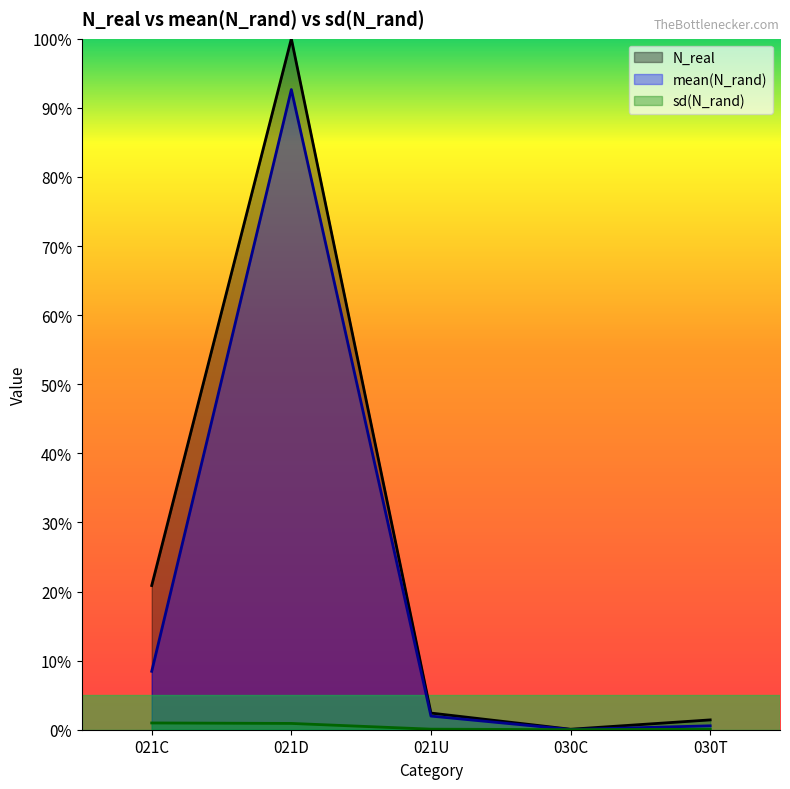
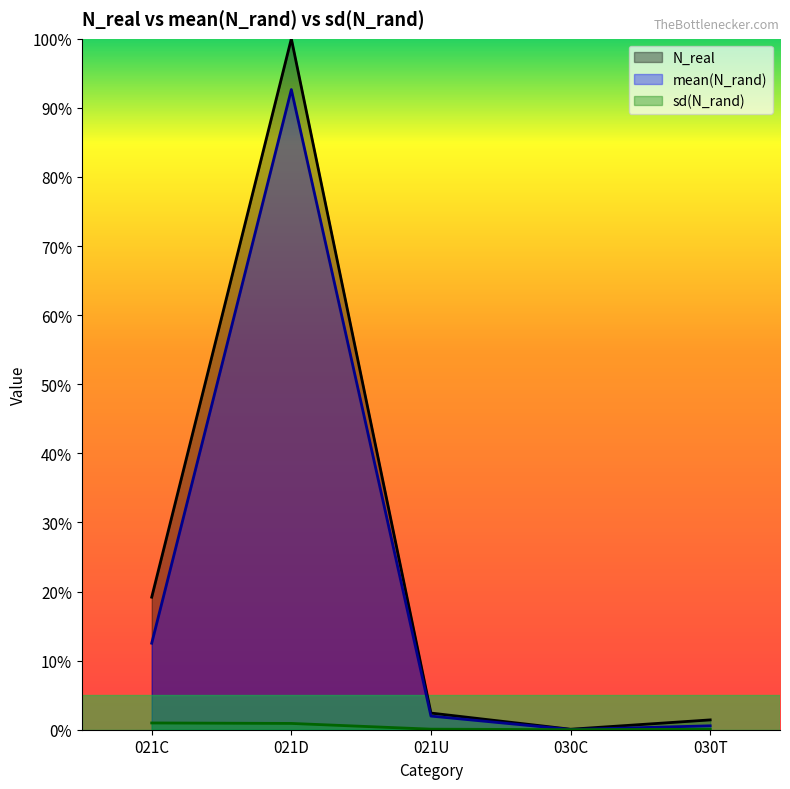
  {
    "N_real": {
-     "021C": "21%",
+     "021C": "19%",
      "021D": "100%"
    },
    "mean(N_rand)": {
-     "021C": "8%",
+     "021C": "13%",
      "021D": "93%"
    }
  }
